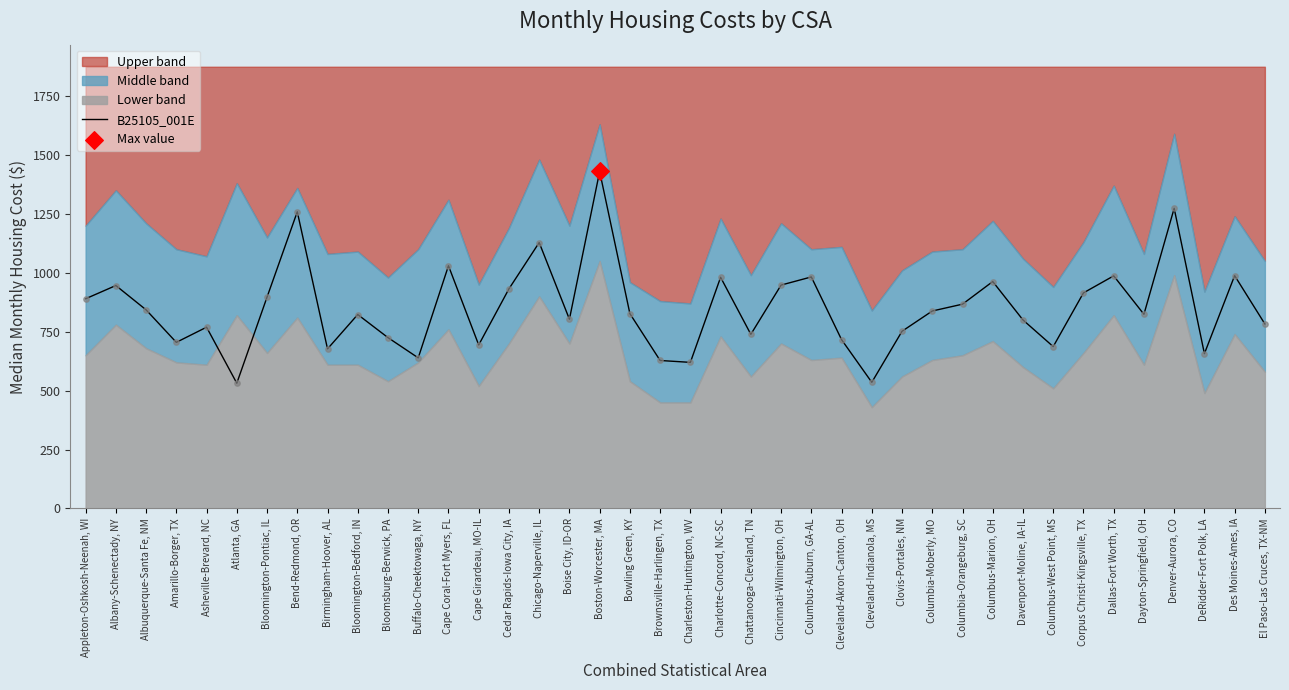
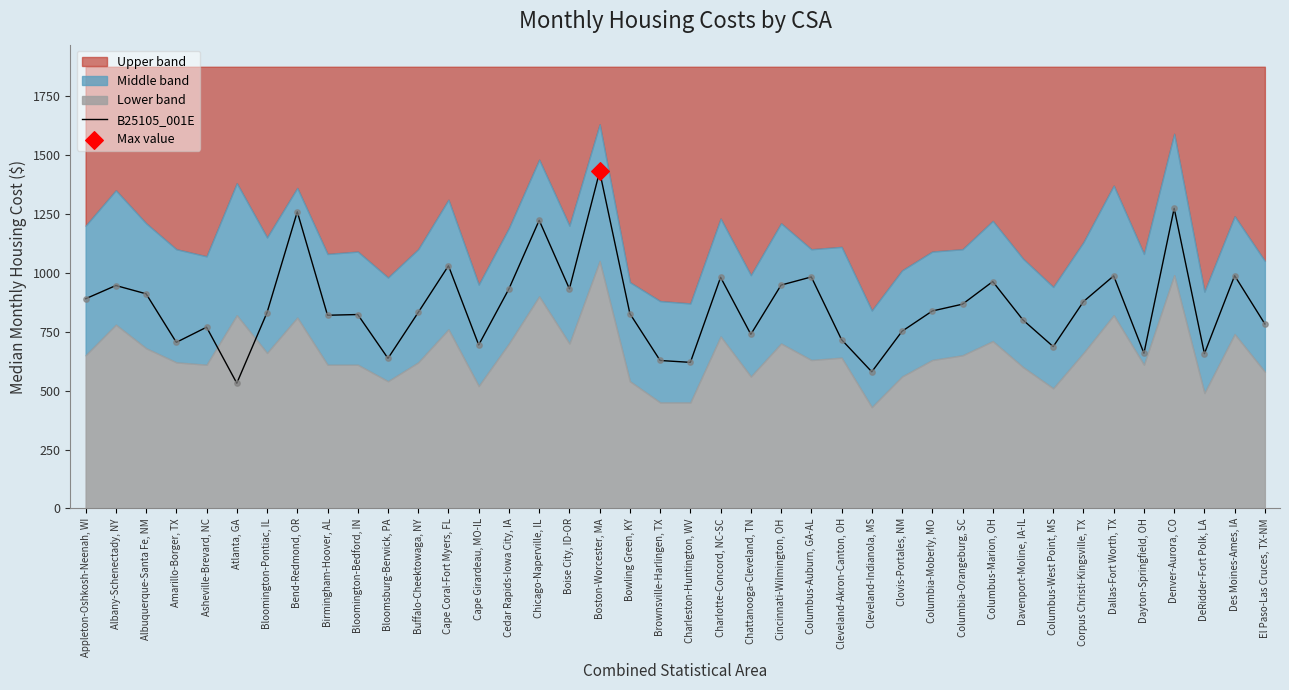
  {
    "B25105_001E": {
      "Appleton-Oshkosh-Neenah, WI": 890,
      "Albany-Schenectady, NY": 950,
-     "Albuquerque-Santa Fe, NM": 840,
+     "Albuquerque-Santa Fe, NM": 910,
      "Amarillo-Borger, TX": 710,
      "Asheville-Brevard, NC": 770,
      "Atlanta, GA": 530,
-     "Bloomington-Pontiac, IL": 900,
+     "Bloomington-Pontiac, IL": 830,
      "Bend-Redmond, OR": 1260,
-     "Birmingham-Hoover, AL": 680,
+     "Birmingham-Hoover, AL": 820,
      "Bloomington-Bedford, IN": 820,
-     "Bloomsburg-Berwick, PA": 730,
-     "Buffalo-Cheektowaga, NY": 640,
+     "Bloomsburg-Berwick, PA": 640,
+     "Buffalo-Cheektowaga, NY": 830,
      "Cape Coral-Fort Myers, FL": 1030,
      "Cape Girardeau, MO-IL": 690,
      "Cedar Rapids-Iowa City, IA": 930,
-     "Chicago-Naperville, IL": 1130,
-     "Boise City, ID-OR": 800,
+     "Chicago-Naperville, IL": 1220,
+     "Boise City, ID-OR": 930,
      "Bowling Green, KY": 830,
      "Brownsville-Harlingen, TX": 630,
      "Charleston-Huntington, WV": 620,
      "Charlotte-Concord, NC-SC": 980,
      "Chattanooga-Cleveland, TN": 740,
      "Cincinnati-Wilmington, OH": 950,
      "Columbus-Auburn, GA-AL": 980,
      "Cleveland-Akron-Canton, OH": 720,
-     "Cleveland-Indianola, MS": 540,
+     "Cleveland-Indianola, MS": 580,
      "Clovis-Portales, NM": 750,
      "Columbia-Moberly, MO": 840,
      "Columbia-Orangeburg, SC": 870,
      "Columbus-Marion, OH": 960,
      "Davenport-Moline, IA-IL": 800,
      "Columbus-West Point, MS": 690,
-     "Corpus Christi-Kingsville, TX": 910,
+     "Corpus Christi-Kingsville, TX": 880,
      "Dallas-Fort Worth, TX": 990,
-     "Dayton-Springfield, OH": 820,
+     "Dayton-Springfield, OH": 660,
      "Denver-Aurora, CO": 1270,
      "DeRidder-Fort Polk, LA": 660,
      "Des Moines-Ames, IA": 990,
      "El Paso-Las Cruces, TX-NM": 780
    },
    "Upper band": {
      "Asheville-Brevard, NC": 800,
      "Atlanta, GA": 490,
      "Bloomington-Pontiac, IL": 720,
      "Bend-Redmond, OR": 510,
      "Birmingham-Hoover, AL": 790,
      "Bloomington-Bedford, IN": 780,
      "Bloomsburg-Berwick, PA": 890,
      "Buffalo-Cheektowaga, NY": 770,
      "Cape Coral-Fort Myers, FL": 560,
      "Cape Girardeau, MO-IL": 920,
      "Cedar Rapids-Iowa City, IA": 680,
      "Chicago-Naperville, IL": 390,
      "Boise City, ID-OR": 670,
      "Boston-Worcester, MA": 240,
      "Bowling Green, KY": 910,
      "Brownsville-Harlingen, TX": 990,
      "Charleston-Huntington, WV": 1000,
      "Charlotte-Concord, NC-SC": 640,
      "Chattanooga-Cleveland, TN": 880,
      "Cincinnati-Wilmington, OH": 660,
      "Columbus-Auburn, GA-AL": 770,
      "Cleveland-Akron-Canton, OH": 760,
      "Cleveland-Indianola, MS": 1030,
      "Clovis-Portales, NM": 860,
      "Columbia-Moberly, MO": 780,
      "Columbia-Orangeburg, SC": 770,
      "Columbus-Marion, OH": 650,
      "Davenport-Moline, IA-IL": 810,
      "Columbus-West Point, MS": 930,
      "Corpus Christi-Kingsville, TX": 740,
      "Dallas-Fort Worth, TX": 500,
      "Dayton-Springfield, OH": 790,
      "Denver-Aurora, CO": 280,
      "DeRidder-Fort Polk, LA": 950,
      "Des Moines-Ames, IA": 630,
      "El Paso-Las Cruces, TX-NM": 820
    },
    "Lower band": {
      "Appleton-Oshkosh-Neenah, WI": 650,
      "Albany-Schenectady, NY": 780,
      "Albuquerque-Santa Fe, NM": 680,
      "Amarillo-Borger, TX": 620,
      "Asheville-Brevard, NC": 610,
      "Atlanta, GA": 820,
      "Bloomington-Pontiac, IL": 660,
      "Bend-Redmond, OR": 810,
      "Birmingham-Hoover, AL": 610,
      "Bloomington-Bedford, IN": 610,
      "Bloomsburg-Berwick, PA": 540,
      "Buffalo-Cheektowaga, NY": 620,
      "Cape Coral-Fort Myers, FL": 760,
      "Cape Girardeau, MO-IL": 520,
      "Cedar Rapids-Iowa City, IA": 700,
      "Chicago-Naperville, IL": 900,
      "Boise City, ID-OR": 700,
      "Boston-Worcester, MA": 1050,
      "Bowling Green, KY": 540,
      "Brownsville-Harlingen, TX": 450,
      "Charleston-Huntington, WV": 450,
      "Charlotte-Concord, NC-SC": 730,
      "Chattanooga-Cleveland, TN": 560,
      "Cincinnati-Wilmington, OH": 700,
      "Columbus-Auburn, GA-AL": 630,
      "Cleveland-Akron-Canton, OH": 640,
      "Cleveland-Indianola, MS": 430,
      "Clovis-Portales, NM": 560,
      "Columbia-Moberly, MO": 630,
      "Columbia-Orangeburg, SC": 650,
      "Columbus-Marion, OH": 710,
      "Davenport-Moline, IA-IL": 600,
      "Columbus-West Point, MS": 510,
      "Corpus Christi-Kingsville, TX": 660,
      "Dallas-Fort Worth, TX": 820,
      "Dayton-Springfield, OH": 610,
      "Denver-Aurora, CO": 990,
      "DeRidder-Fort Polk, LA": 490,
      "Des Moines-Ames, IA": 740,
      "El Paso-Las Cruces, TX-NM": 580
    }
  }
